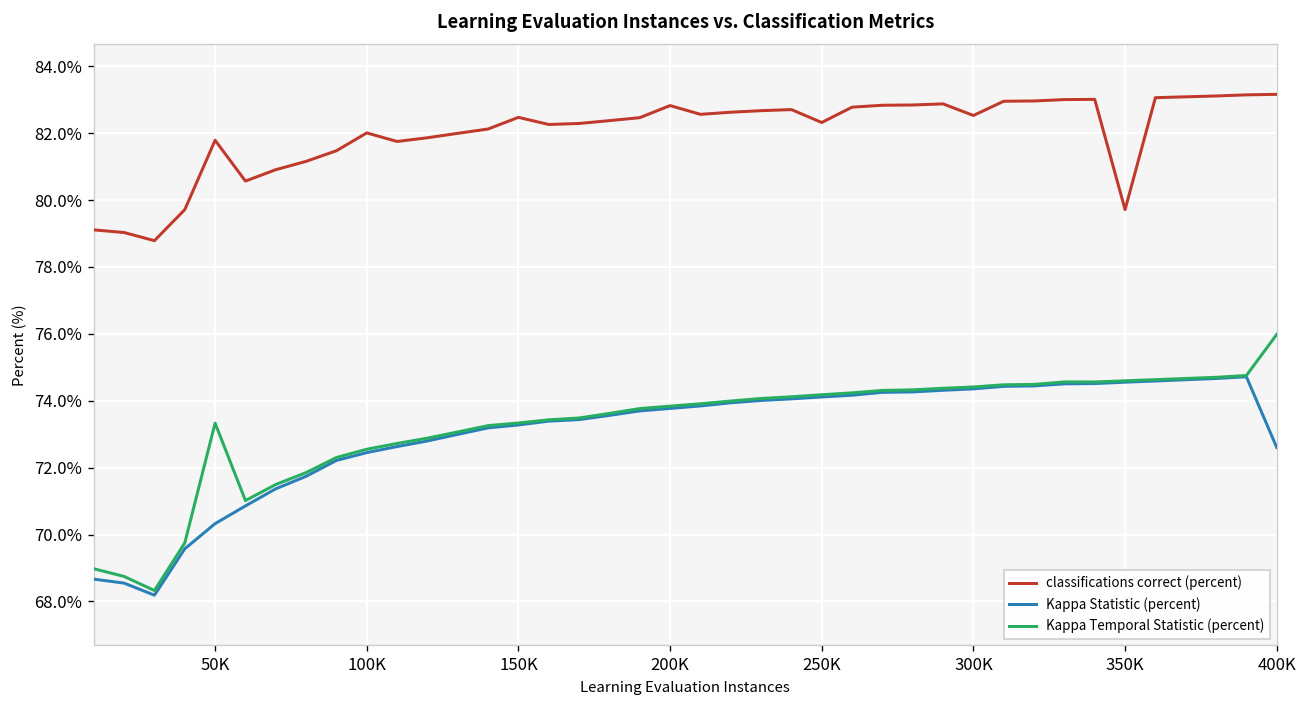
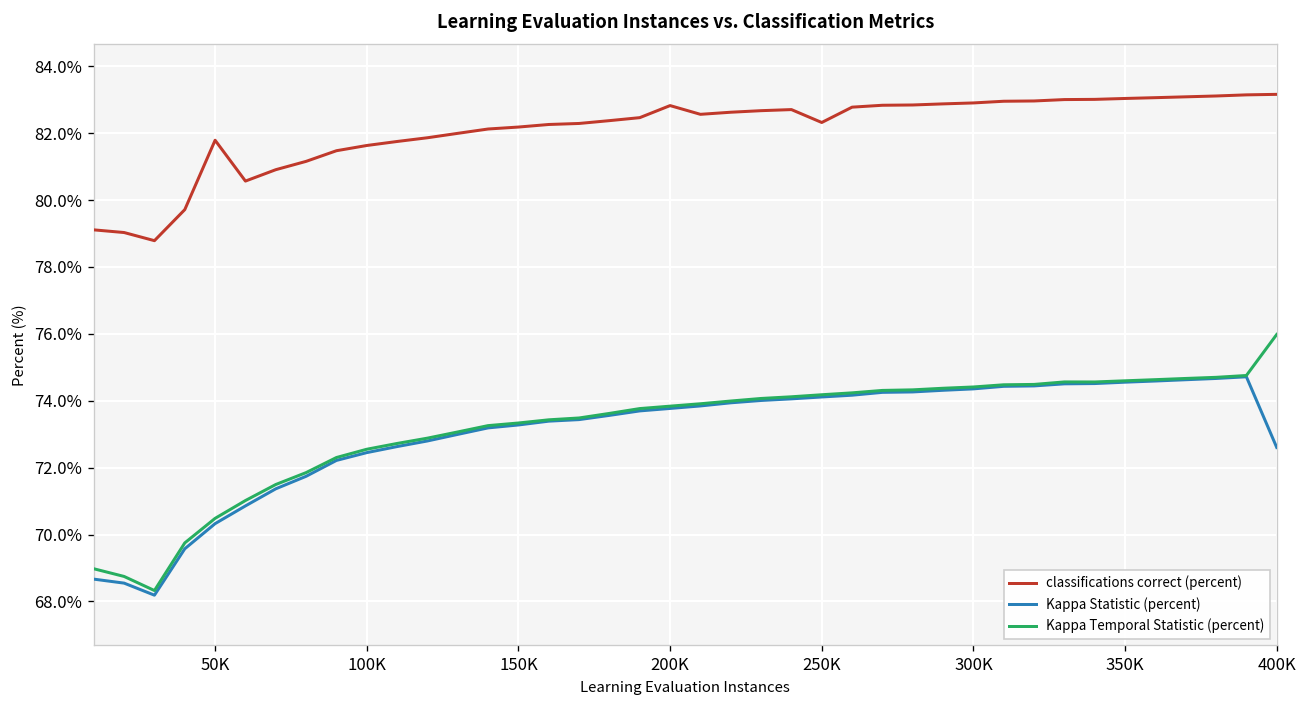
  {
    "classifications correct (percent)": {
      "50K": "81.8%",
-     "100K": "82.0%",
-     "150K": "82.5%",
+     "100K": "81.6%",
+     "150K": "82.2%",
      "200K": "82.8%",
      "250K": "82.3%",
-     "300K": "82.5%",
-     "350K": "79.7%",
+     "300K": "82.9%",
+     "350K": "83.0%",
      "400K": "83.2%"
    },
    "Kappa Statistic (percent)": {
      "50K": "70.3%",
      "100K": "72.5%",
      "400K": "72.6%"
    },
    "Kappa Temporal Statistic (percent)": {
-     "50K": "73.3%",
+     "50K": "70.5%",
      "100K": "72.6%",
      "400K": "76.0%"
    }
  }
